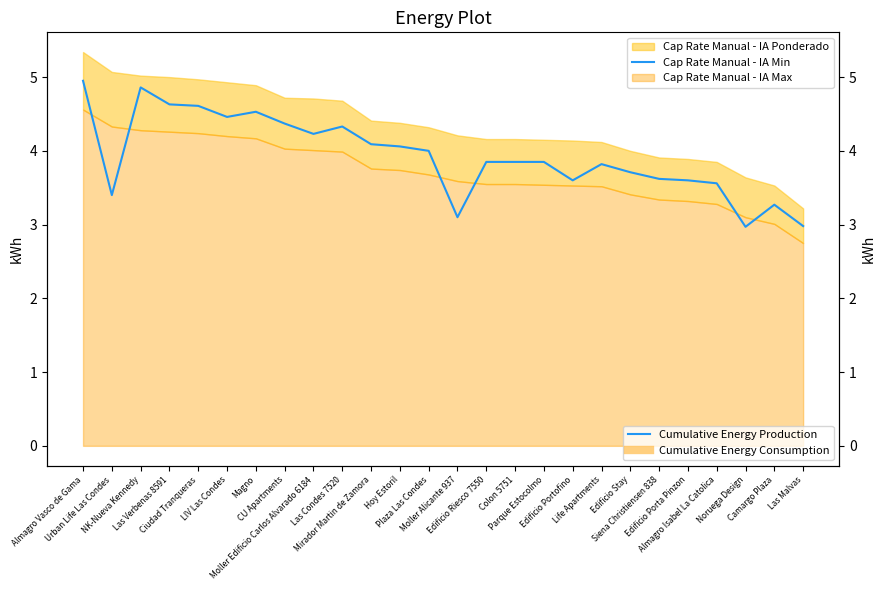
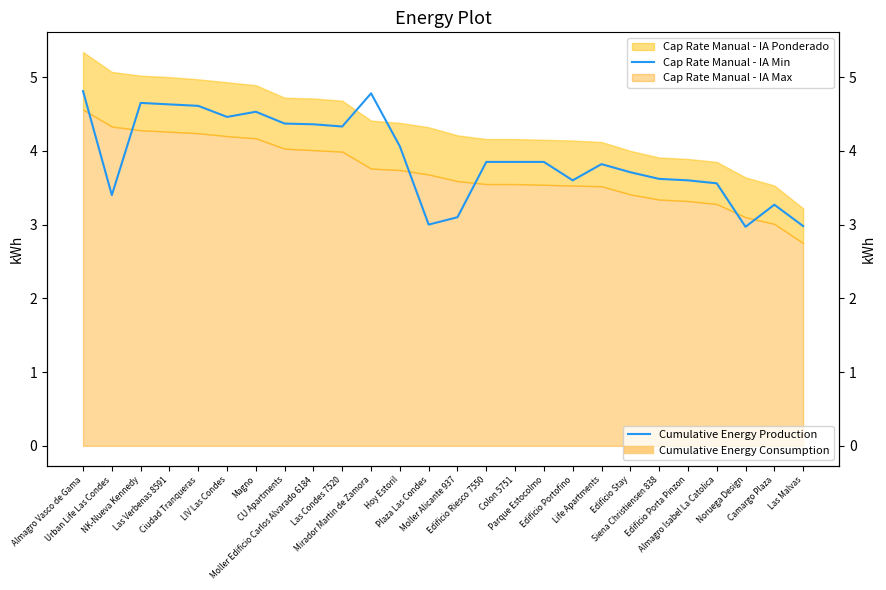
  {
    "Cap Rate Manual - IA Min": {
-     "Almagro Vasco de Gama": 5.0,
+     "Almagro Vasco de Gama": 4.8,
      "Urban Life Las Condes": 3.4,
-     "NK-Nueva Kennedy": 4.9,
+     "NK-Nueva Kennedy": 4.7,
      "Las Verbenas 8591": 4.6,
      "Ciudad Tranqueras": 4.6,
      "LIV Las Condes": 4.5,
      "Magno": 4.5,
      "CU Apartments": 4.4,
-     "Moller Edificio Carlos Alvarado 6184": 4.2,
+     "Moller Edificio Carlos Alvarado 6184": 4.4,
      "Las Condes 7520": 4.3,
-     "Mirador Martin de Zamora": 4.1,
+     "Mirador Martin de Zamora": 4.8,
      "Hoy Estoril": 4.1,
-     "Plaza Las Condes": 4,
+     "Plaza Las Condes": 3,
      "Moller Alicante 937": 3.1,
      "Edificio Riesco 7550": 3.9,
      "Colon 5751": 3.9,
      "Parque Estocolmo": 3.9,
      "Edificio Portofino": 3.6,
      "Life Apartments": 3.8,
      "Edificio Stay": 3.7,
      "Siena Christiensen 838": 3.6,
      "Edificio Porta Pinzon": 3.6,
      "Almagro Isabel La Catolica": 3.6,
      "Noruega Design": 3.0,
      "Camargo Plaza": 3.3,
      "Las Malvas": 3.0
    }
  }
